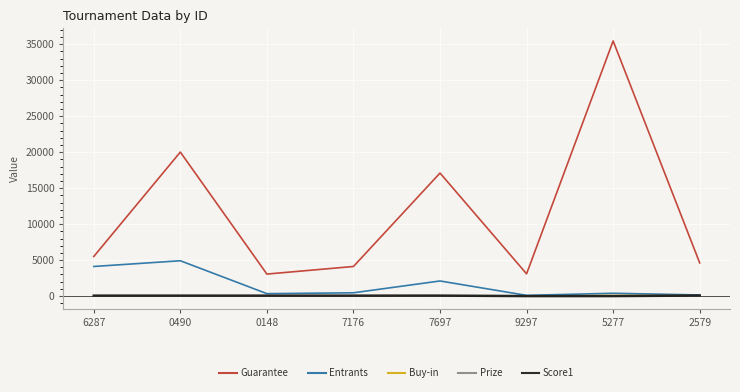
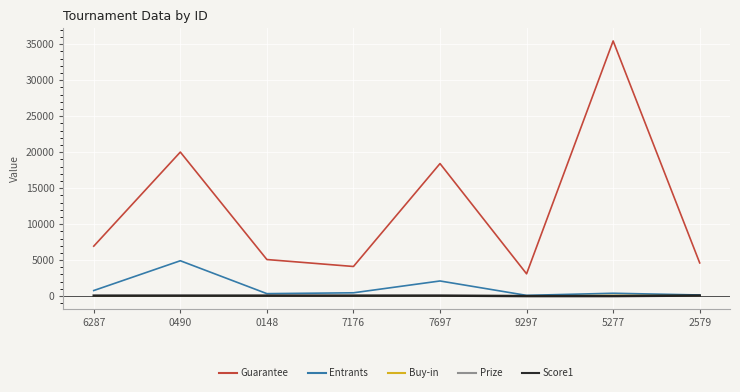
  {
    "Guarantee": {
-     "6287": 6000,
+     "6287": 7000,
      "0490": 20000,
-     "0148": 3000,
+     "0148": 5000,
      "7176": 4000,
-     "7697": 17000,
+     "7697": 18000,
      "9297": 3000,
      "5277": 35000,
      "2579": 5000
    },
    "Entrants": {
-     "6287": 4000,
+     "6287": 1000,
      "0490": 5000,
      "7176": 0,
      "7697": 2000
    },
    "Score1": {
      "6287": 0,
      "0490": 0,
      "7176": 0,
      "7697": 0,
      "5277": 0
    }
  }
